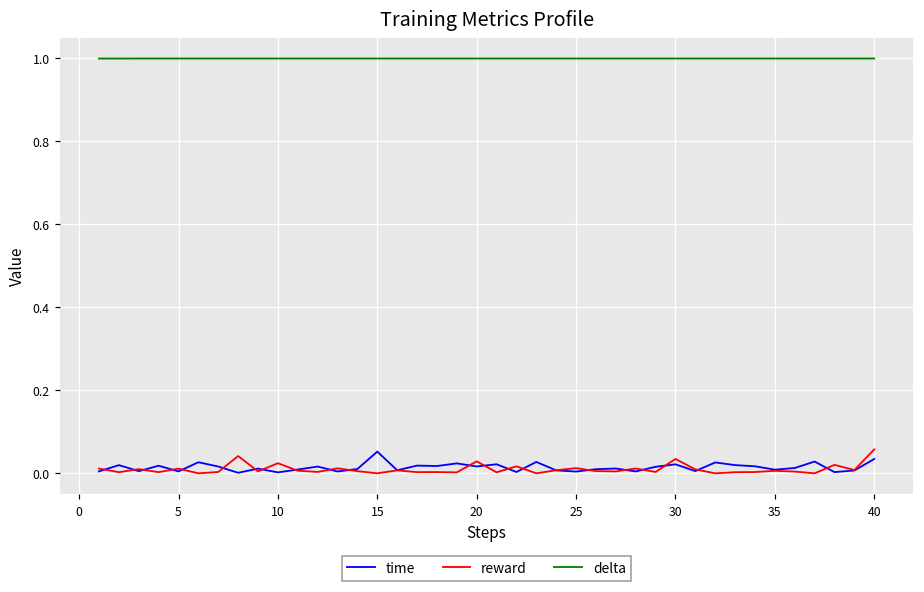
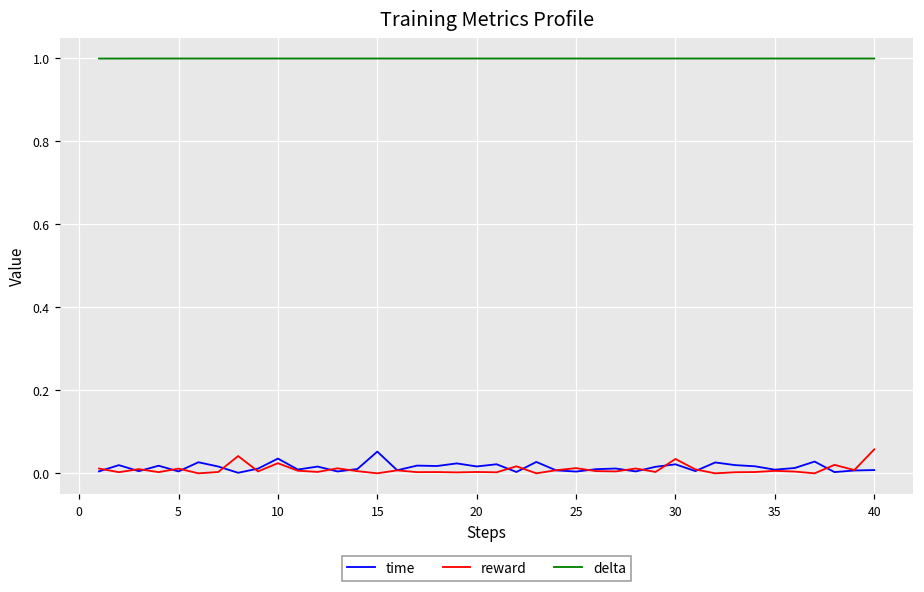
  {
    "time": {
-     "10": 0.00,
+     "10": 0.04,
      "15": 0.05,
      "20": 0.02,
      "25": 0.00,
      "30": 0.02,
-     "40": 0.03
+     "40": 0.01
    },
    "reward": {
      "10": 0.02,
      "15": 0.00,
-     "20": 0.03,
+     "20": 0.00,
      "25": 0.01,
      "30": 0.03,
      "40": 0.06
    },
    "delta": {
      "5": 1.00,
      "10": 1.00,
      "15": 1.00,
      "20": 1.00,
      "25": 1.00,
      "30": 1.00,
      "35": 1.00,
      "40": 1.00
    }
  }
